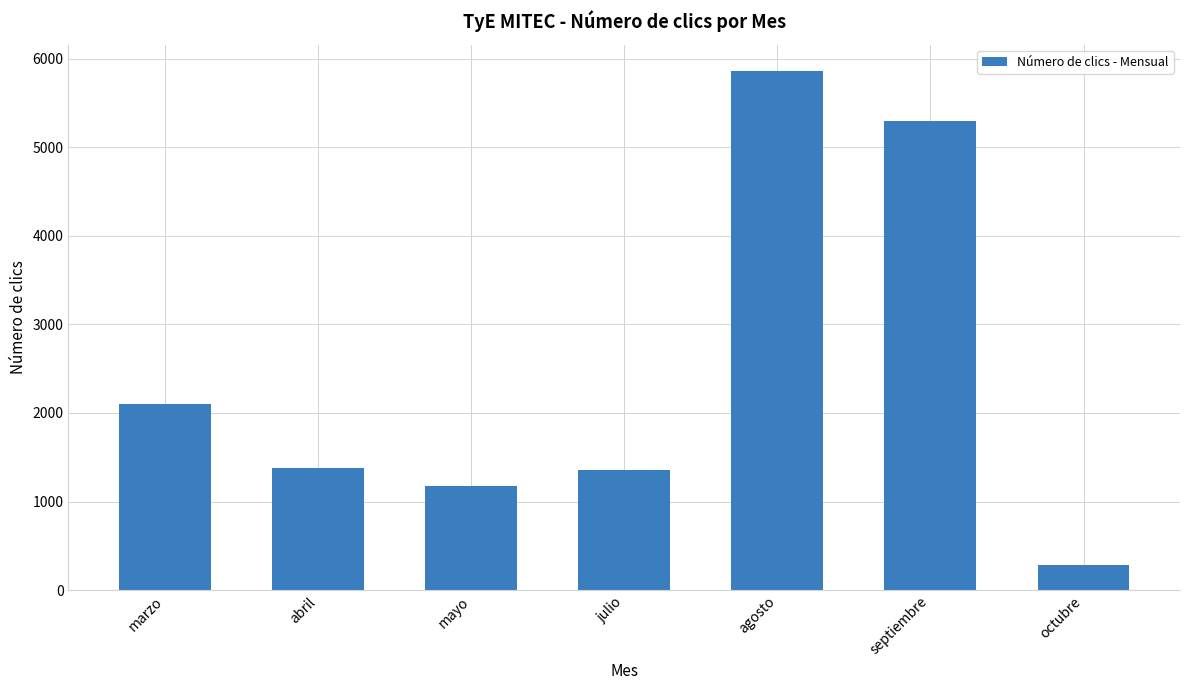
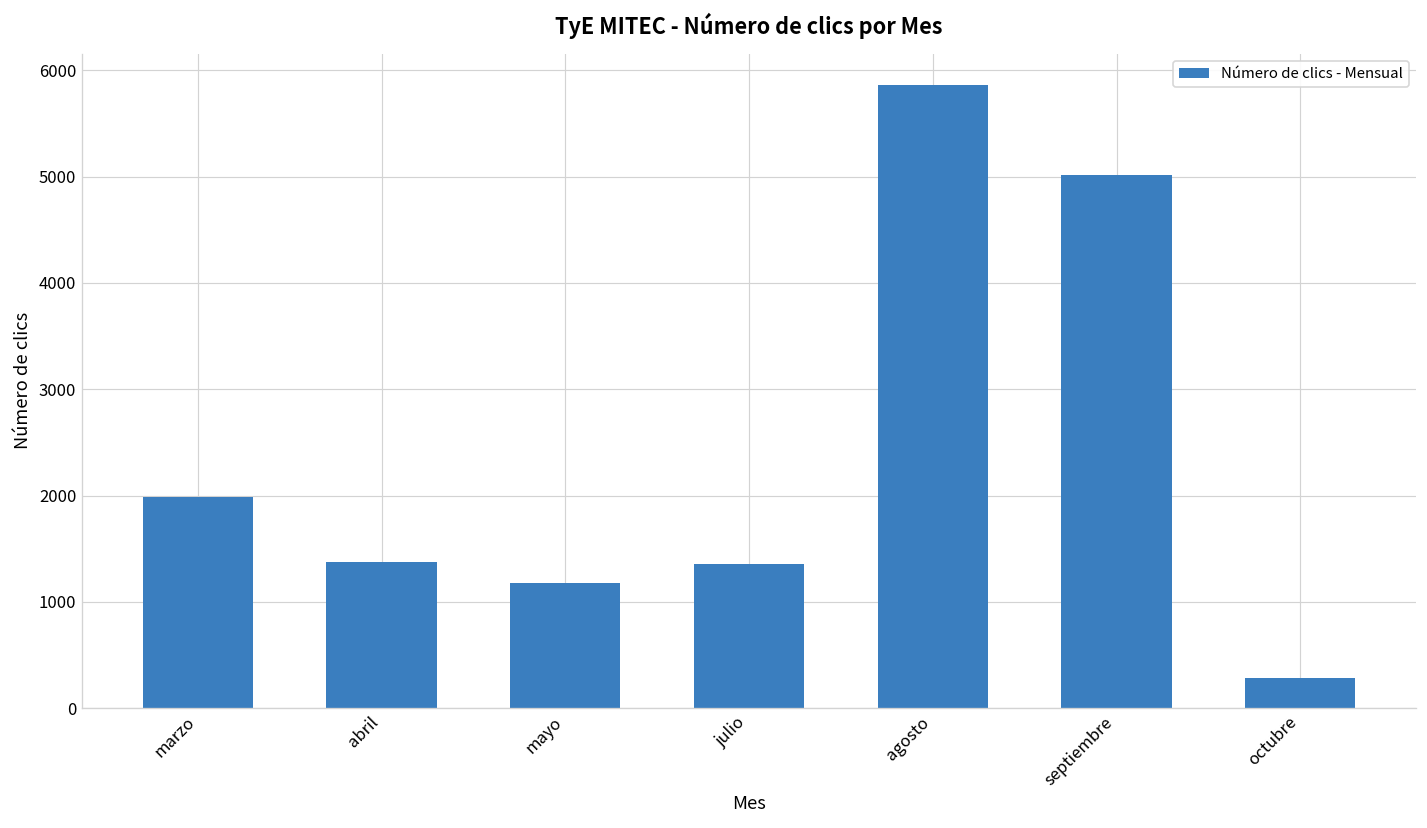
  {
-   "marzo": 2100,
+   "marzo": 2000,
    "abril": 1400,
    "mayo": 1200,
    "julio": 1400,
    "agosto": 5900,
-   "septiembre": 5300,
+   "septiembre": 5000,
    "octubre": 300
  }
